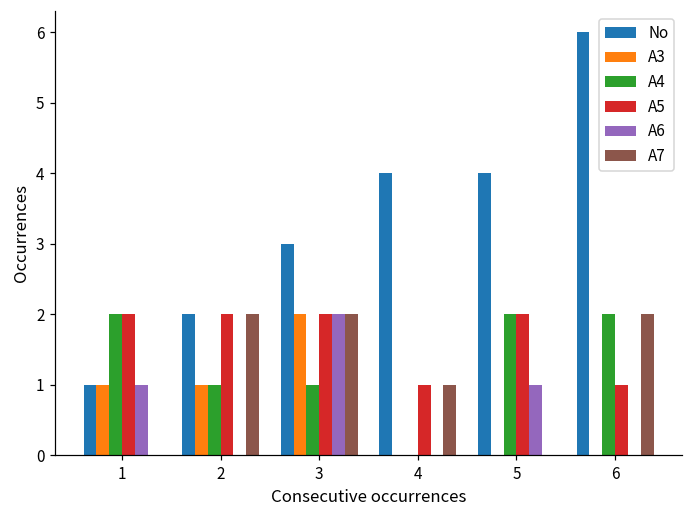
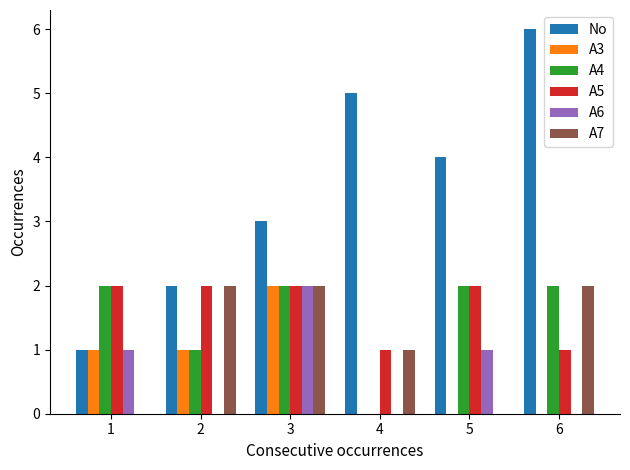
  {
    "No": {
      "1": 1,
      "2": 2,
      "3": 3,
-     "4": 4,
+     "4": 5,
      "5": 4,
      "6": 6
    },
    "A3": {
      "1": 1,
      "2": 1,
      "3": 2,
      "4": 0,
      "5": 0,
      "6": 0
    },
    "A4": {
      "1": 2,
      "2": 1,
-     "3": 1,
+     "3": 2,
      "4": 0,
      "5": 2,
      "6": 2
    },
    "A5": {
      "1": 2,
      "2": 2,
      "3": 2,
      "4": 1,
      "5": 2,
      "6": 1
    },
    "A6": {
      "1": 1,
      "2": 0,
      "3": 2,
      "4": 0,
      "5": 1,
      "6": 0
    },
    "A7": {
      "1": 0,
      "2": 2,
      "3": 2,
      "4": 1,
      "5": 0,
      "6": 2
    }
  }
